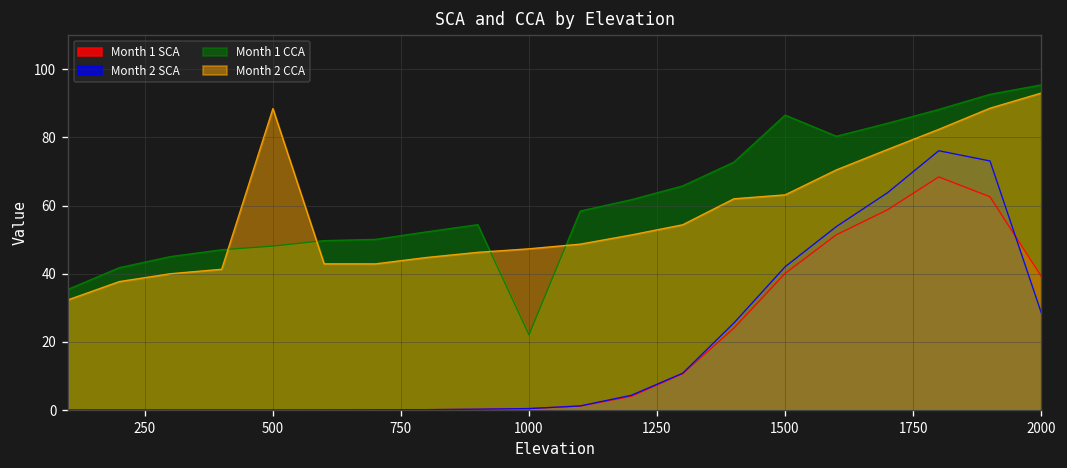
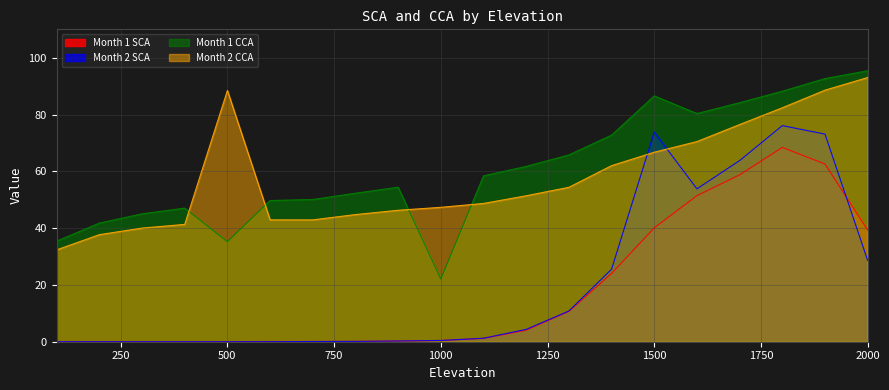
  {
    "Month 1 SCA": {
      "1500": 40,
      "2000": 39
    },
    "Month 2 SCA": {
-     "1500": 42,
+     "1500": 74,
      "2000": 29
    },
    "Month 1 CCA": {
-     "500": 48,
+     "500": 35,
      "1000": 22,
      "1500": 87,
      "2000": 95
    },
    "Month 2 CCA": {
      "500": 88,
      "1000": 47,
-     "1500": 63,
+     "1500": 67,
      "2000": 93
    }
  }
